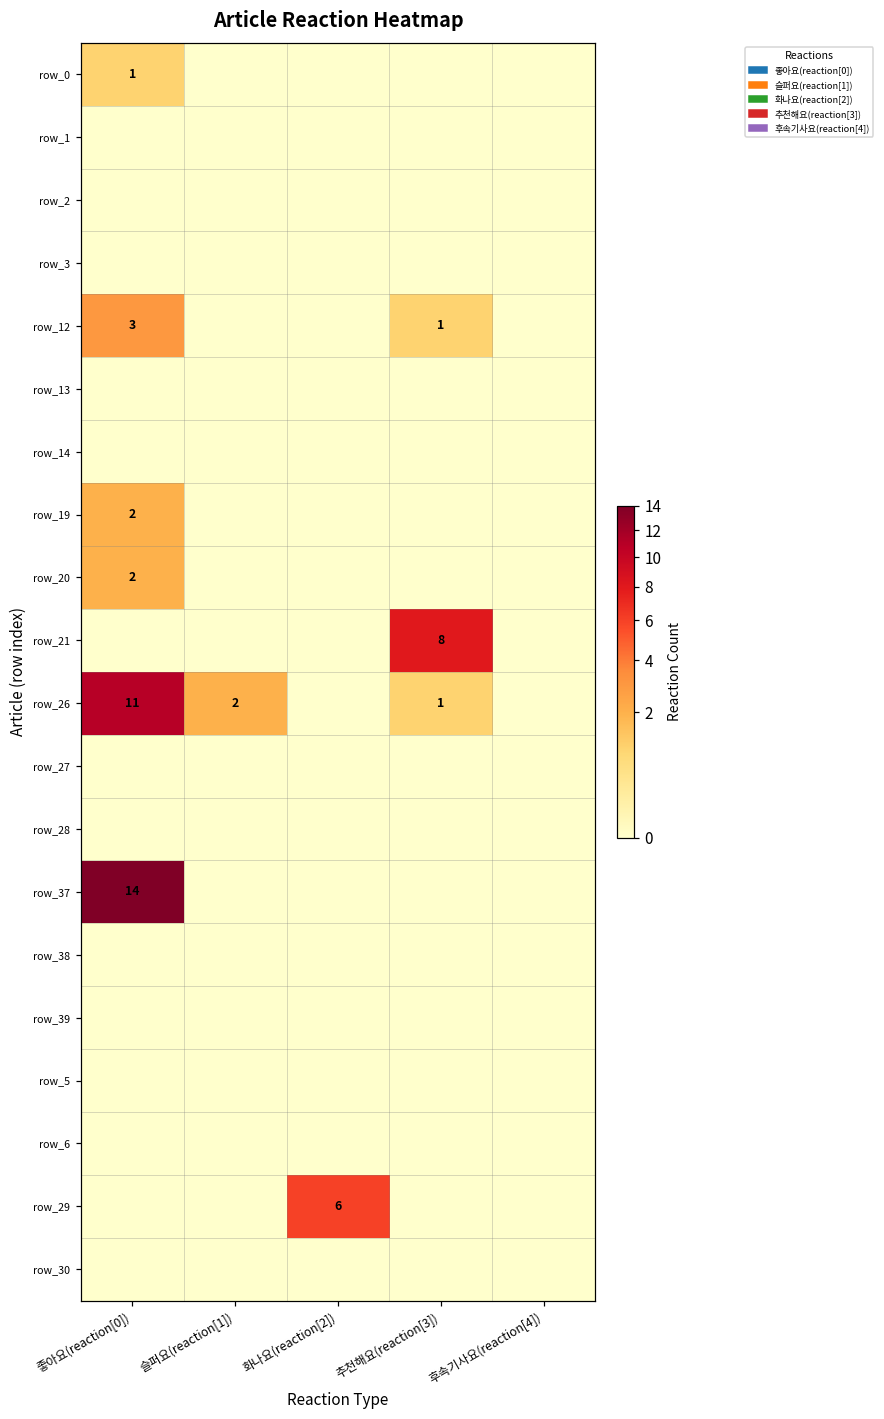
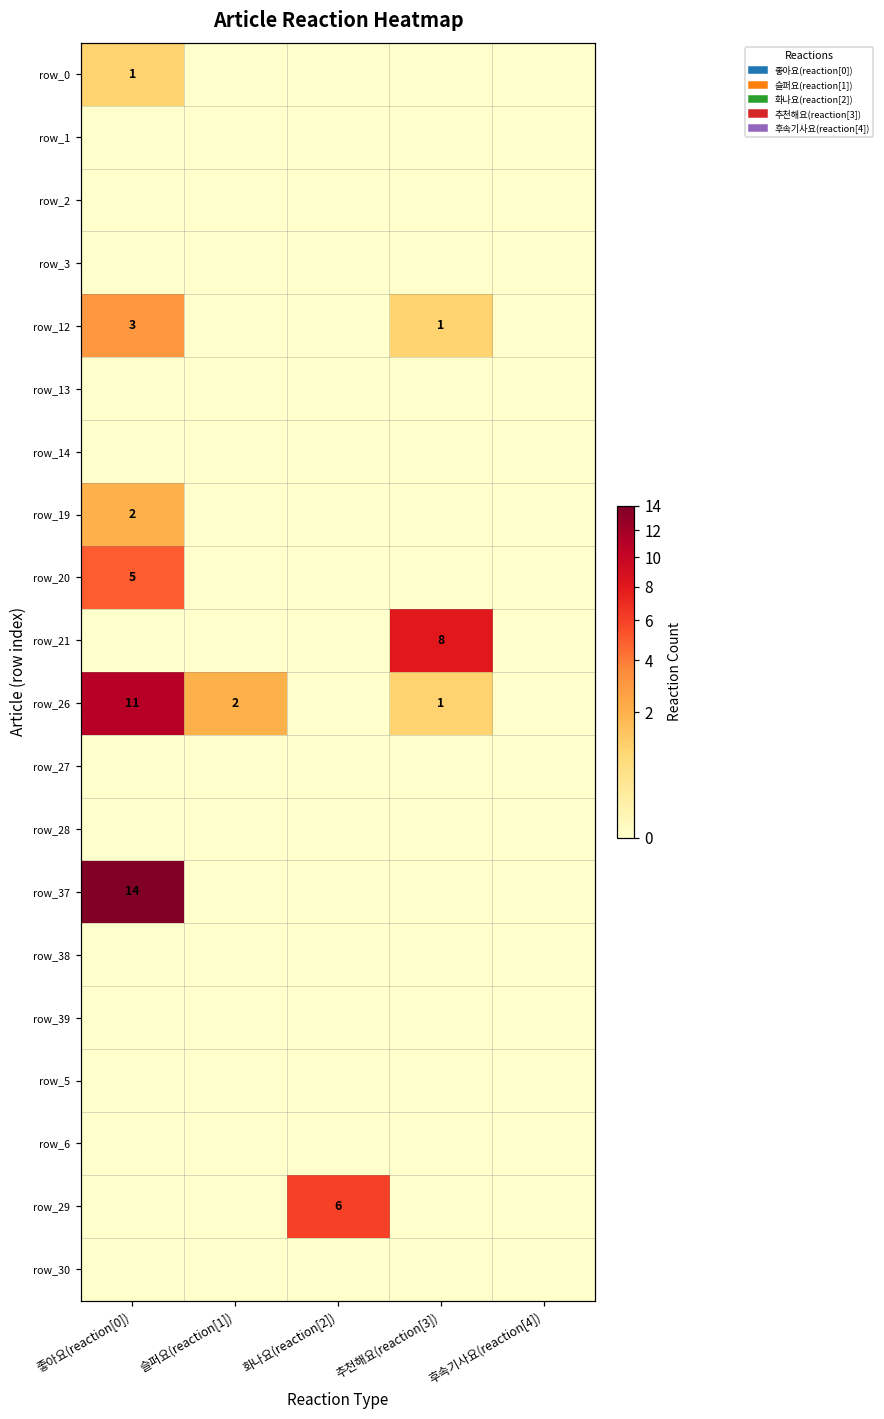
  {
    "row_0": {
      "좋아요(reaction[0])": 1
    },
    "row_12": {
      "좋아요(reaction[0])": 3,
      "추천해요(reaction[3])": 1
    },
    "row_19": {
      "좋아요(reaction[0])": 2
    },
    "row_20": {
-     "좋아요(reaction[0])": 2
+     "좋아요(reaction[0])": 5
    },
    "row_21": {
      "추천해요(reaction[3])": 8
    },
    "row_26": {
      "좋아요(reaction[0])": 11,
      "슬퍼요(reaction[1])": 2,
      "추천해요(reaction[3])": 1
    },
    "row_37": {
      "좋아요(reaction[0])": 14
    },
    "row_29": {
      "화나요(reaction[2])": 6
    }
  }
